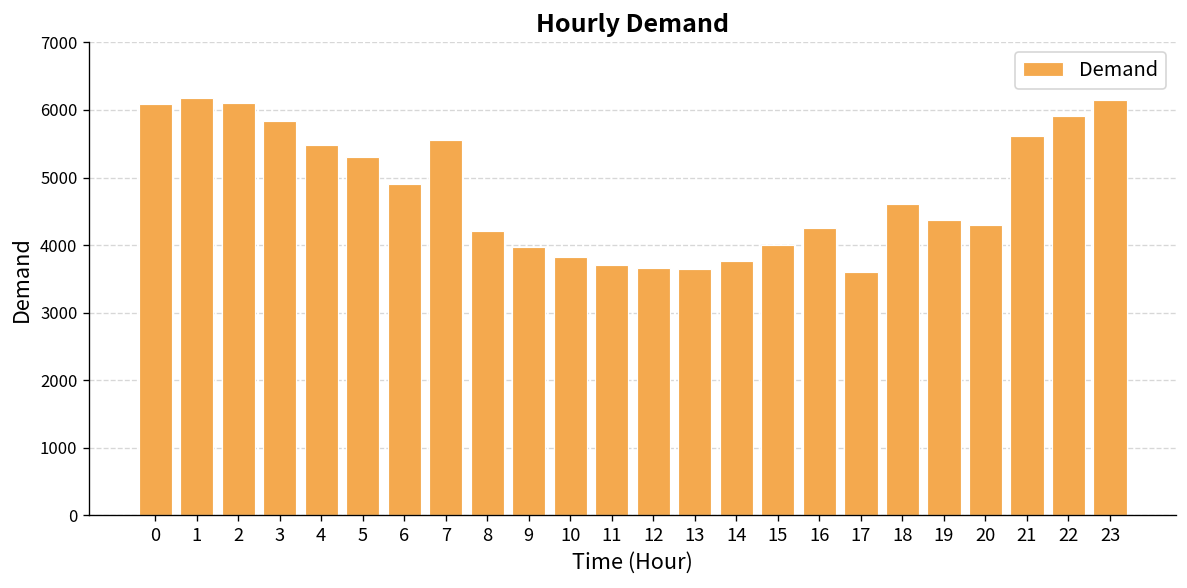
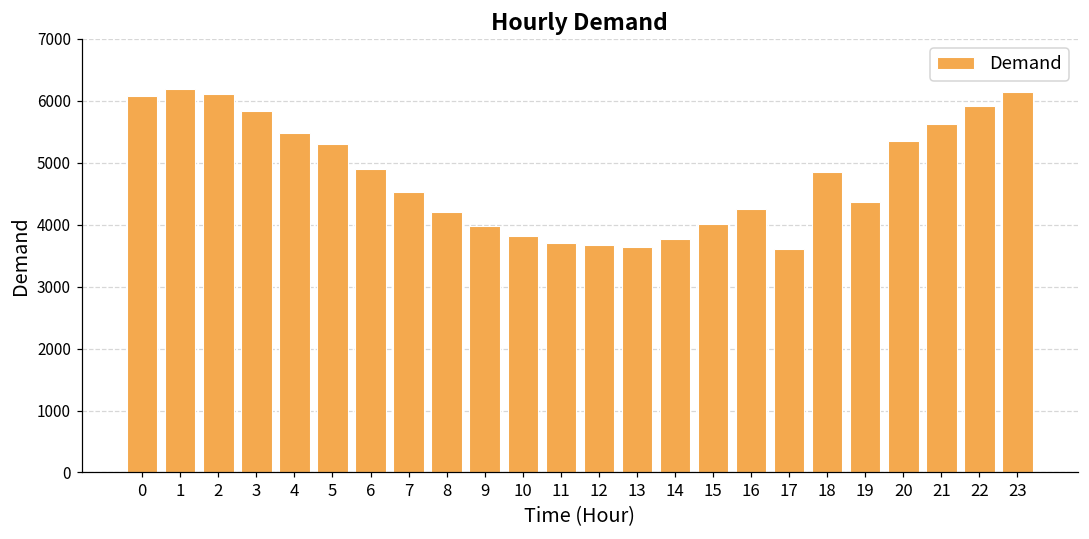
  {
    "0": 6100,
    "1": 6200,
    "2": 6100,
    "3": 5800,
    "4": 5500,
    "5": 5300,
    "6": 4900,
-   "7": 5600,
+   "7": 4500,
    "8": 4200,
    "9": 4000,
    "10": 3800,
    "11": 3700,
    "12": 3700,
    "13": 3600,
    "14": 3800,
    "15": 4000,
    "16": 4300,
    "17": 3600,
-   "18": 4600,
+   "18": 4800,
    "19": 4400,
-   "20": 4300,
+   "20": 5300,
    "21": 5600,
    "22": 5900,
    "23": 6100
  }
